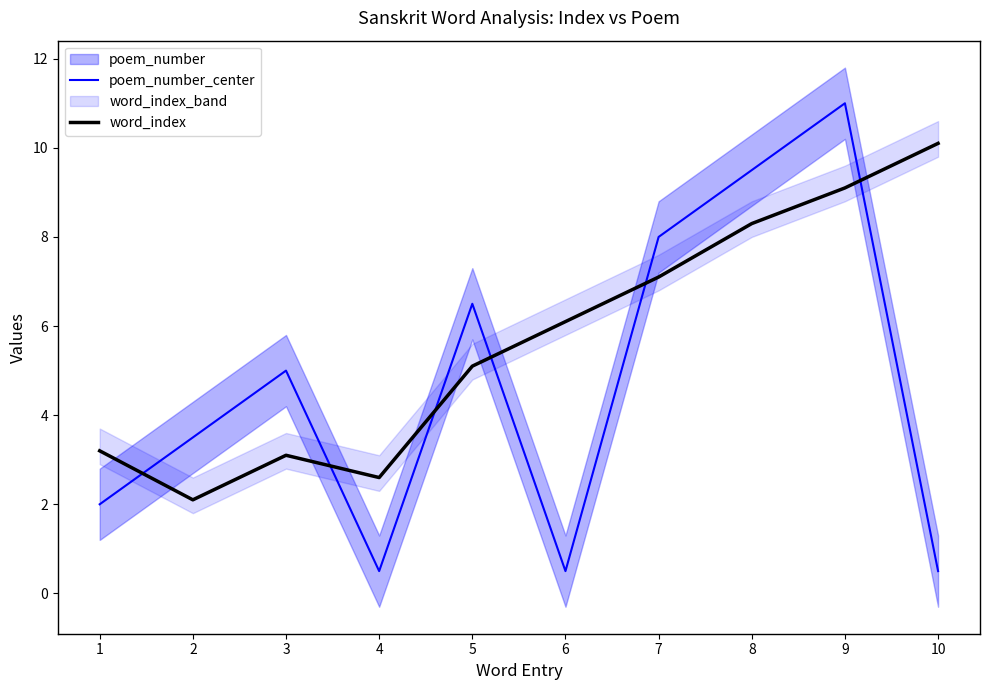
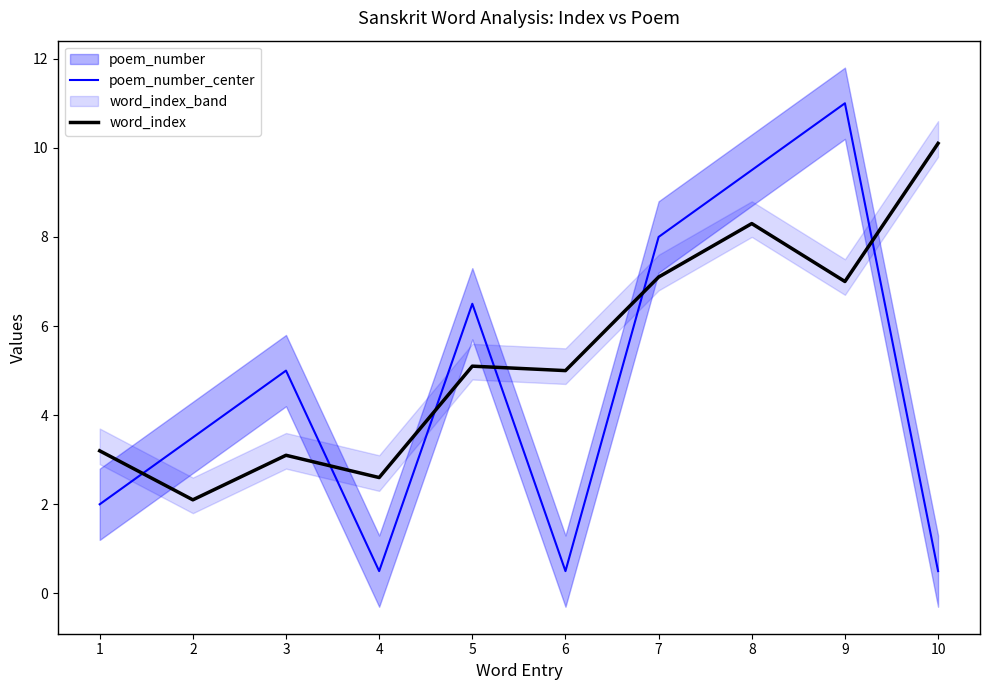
  {
    "word_index": {
      "1": 3.2,
      "2": 2.1,
      "3": 3.1,
      "4": 2.6,
      "5": 5.1,
-     "6": 6.1,
+     "6": 5.0,
      "7": 7.1,
      "8": 8.3,
-     "9": 9.1,
+     "9": 7.0,
      "10": 10.1
    }
  }
